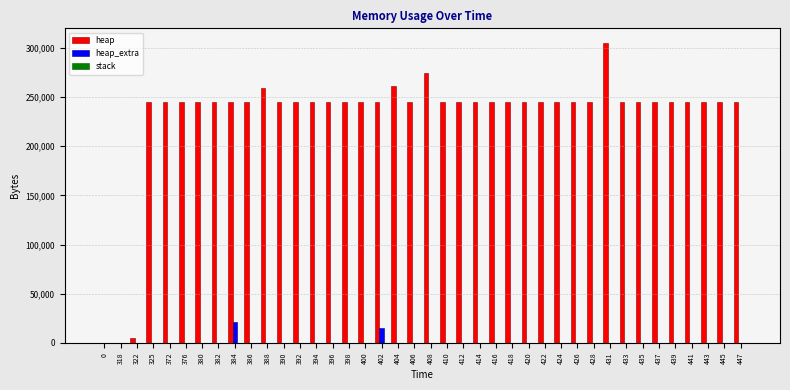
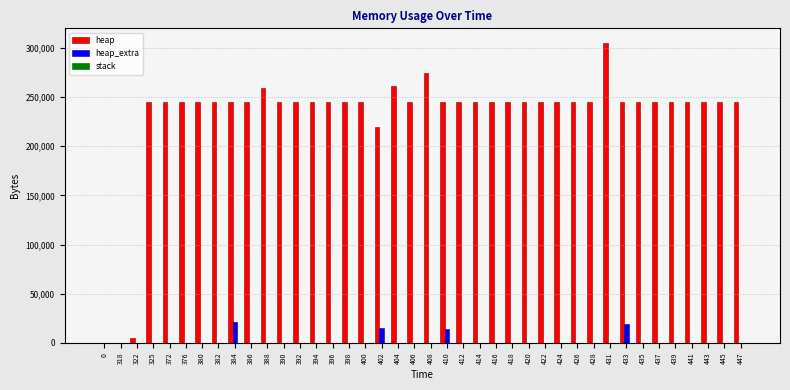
  {
    "heap": {
      "0": "0",
      "322": "0",
      "325": "240,000",
      "372": "240,000",
      "376": "240,000",
      "380": "240,000",
      "382": "240,000",
      "384": "240,000",
      "386": "240,000",
      "388": "260,000",
      "390": "240,000",
      "392": "240,000",
      "394": "240,000",
      "396": "240,000",
      "398": "240,000",
      "400": "240,000",
-     "402": "240,000",
+     "402": "220,000",
      "404": "260,000",
      "406": "240,000",
      "408": "270,000",
      "410": "240,000",
      "412": "240,000",
      "414": "240,000",
      "416": "240,000",
      "418": "240,000",
      "420": "240,000",
      "422": "240,000",
      "424": "240,000",
      "426": "240,000",
      "428": "240,000",
      "431": "300,000",
      "433": "240,000",
      "435": "240,000",
      "437": "240,000",
      "439": "240,000",
      "441": "240,000",
      "443": "240,000",
      "445": "240,000",
      "447": "240,000"
    },
    "heap_extra": {
      "0": "0",
      "384": "20,000",
      "402": "20,000",
-     "410": "0",
-     "433": "0"
+     "410": "10,000",
+     "433": "20,000"
    },
    "stack": {
      "0": "0",
      "318": "0",
      "322": "0",
      "325": "0",
      "372": "0",
      "376": "0",
      "380": "0",
      "382": "0",
      "384": "0",
      "386": "0",
      "388": "0",
      "390": "0",
      "392": "0",
      "394": "0",
      "396": "0",
      "398": "0",
      "400": "0",
      "402": "0",
      "404": "0",
      "406": "0",
      "408": "0",
      "410": "0",
      "412": "0",
      "414": "0",
      "416": "0",
      "418": "0",
      "420": "0",
      "422": "0",
      "424": "0",
      "426": "0",
      "428": "0",
      "431": "0",
      "433": "0",
      "435": "0",
      "437": "0",
      "439": "0",
      "441": "0",
      "443": "0",
      "445": "0",
      "447": "0"
    }
  }
